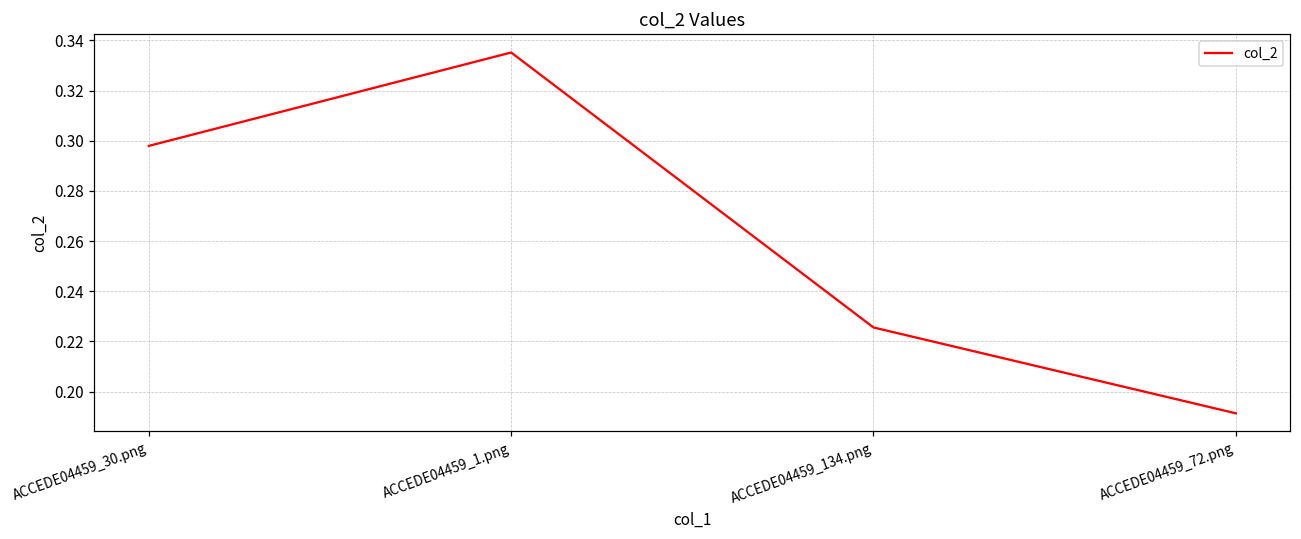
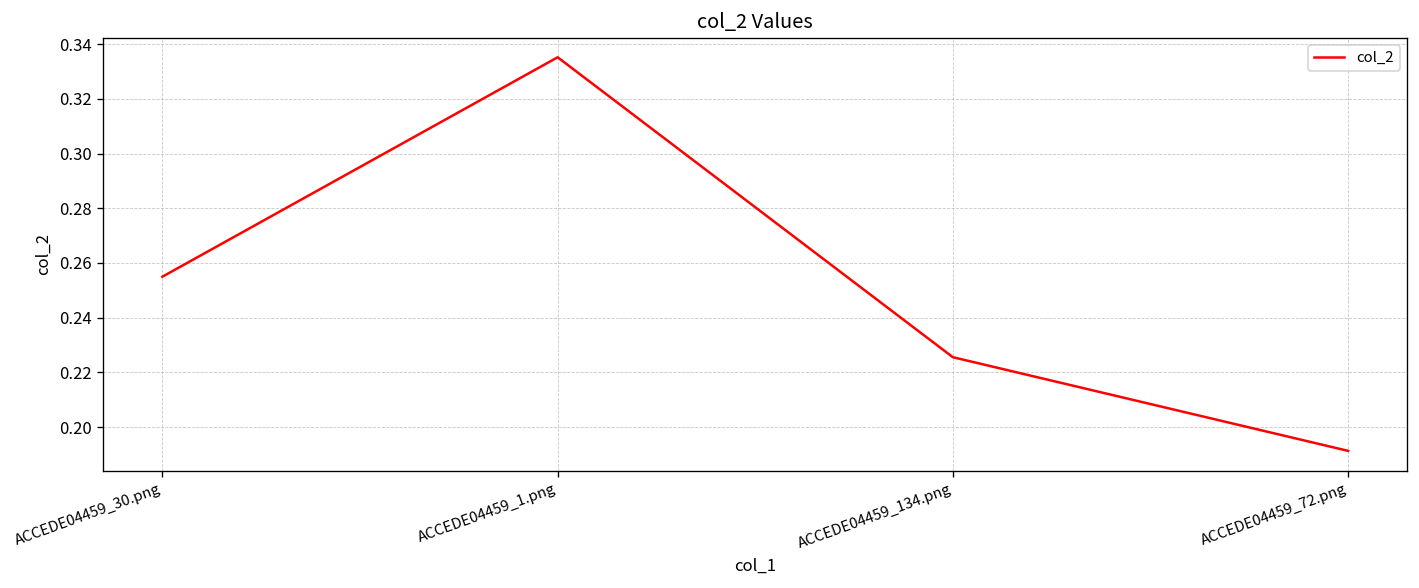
  {
-   "ACCEDE04459_30.png": 0.298,
+   "ACCEDE04459_30.png": 0.255,
    "ACCEDE04459_1.png": 0.335,
    "ACCEDE04459_134.png": 0.226,
    "ACCEDE04459_72.png": 0.191
  }
